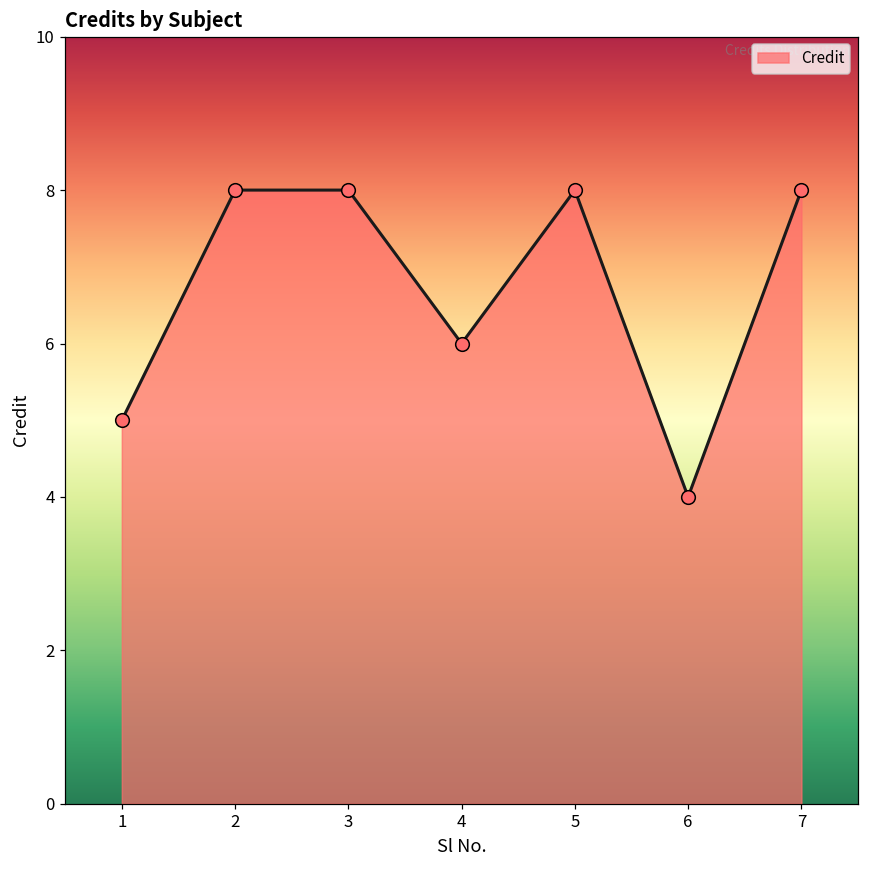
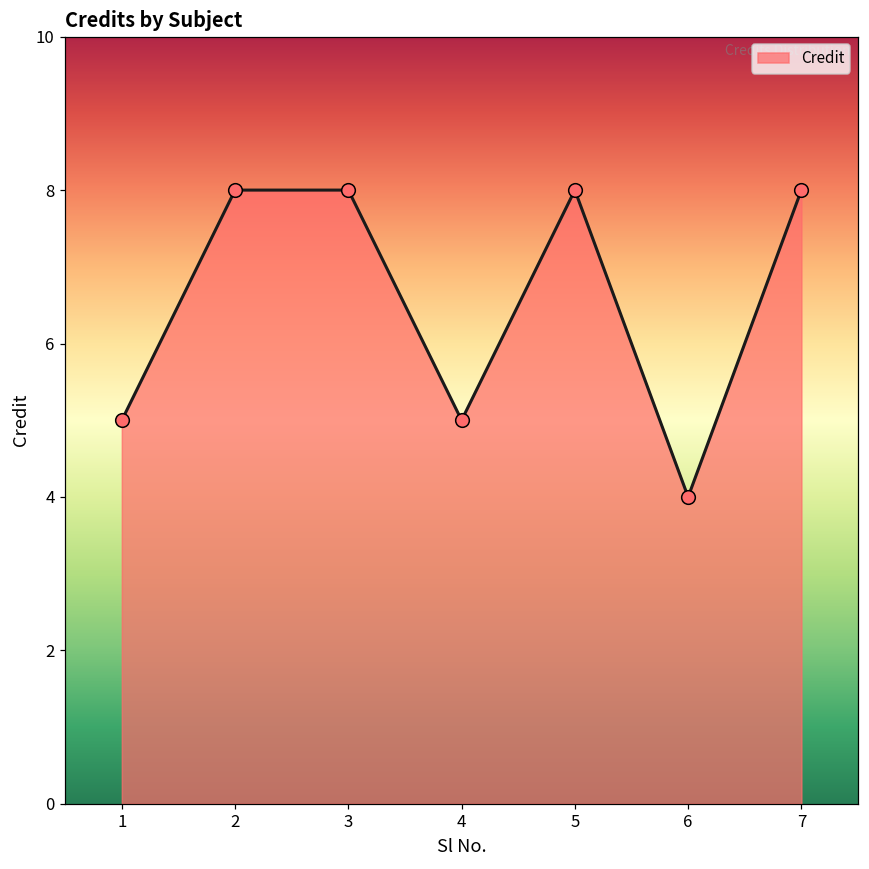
  {
    "1": 5,
    "2": 8,
    "3": 8,
-   "4": 6,
+   "4": 5,
    "5": 8,
    "6": 4,
    "7": 8
  }
